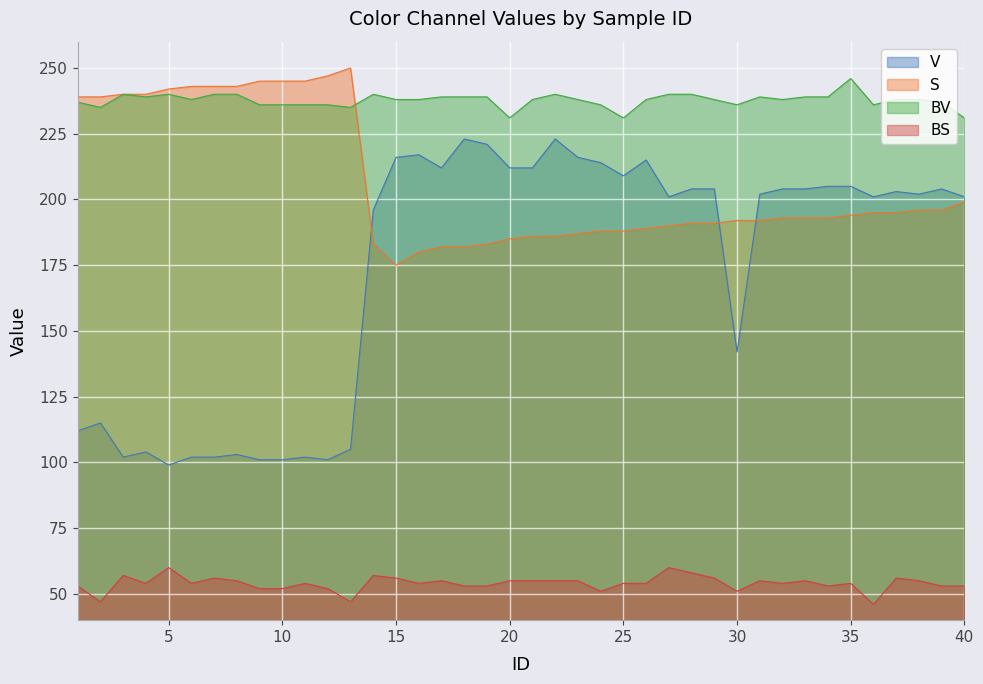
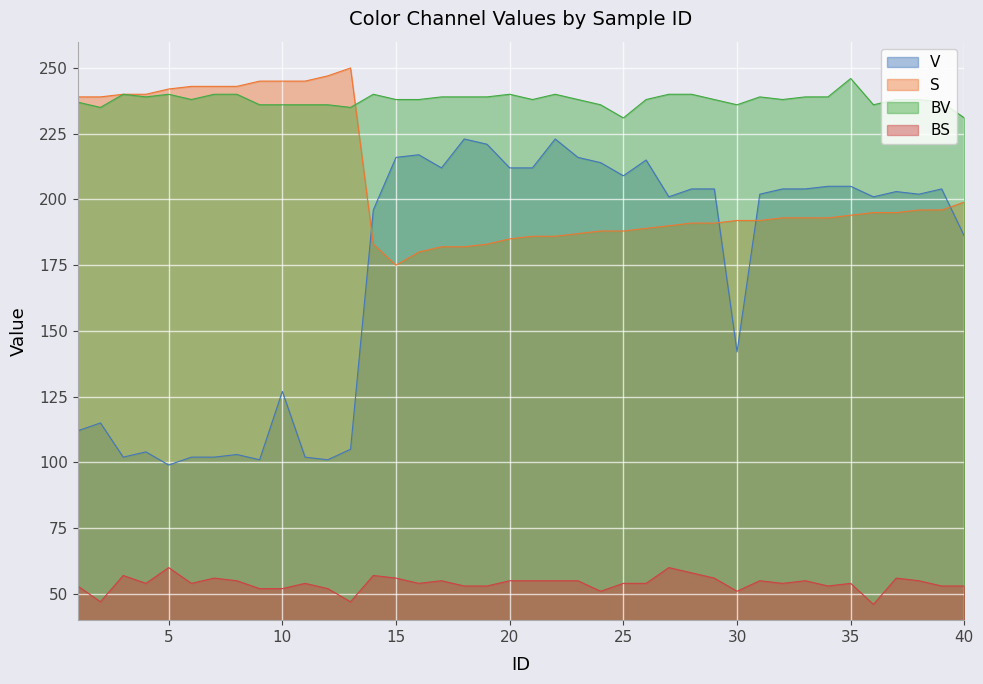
  {
    "V": {
      "5": 99,
-     "10": 101,
+     "10": 127,
      "15": 216,
      "20": 212,
      "25": 209,
      "30": 142,
      "35": 205,
-     "40": 201
+     "40": 186
    },
    "BV": {
      "5": 240,
      "10": 236,
      "15": 238,
-     "20": 231,
+     "20": 240,
      "25": 231,
      "30": 236,
      "35": 246,
      "40": 231
    }
  }
